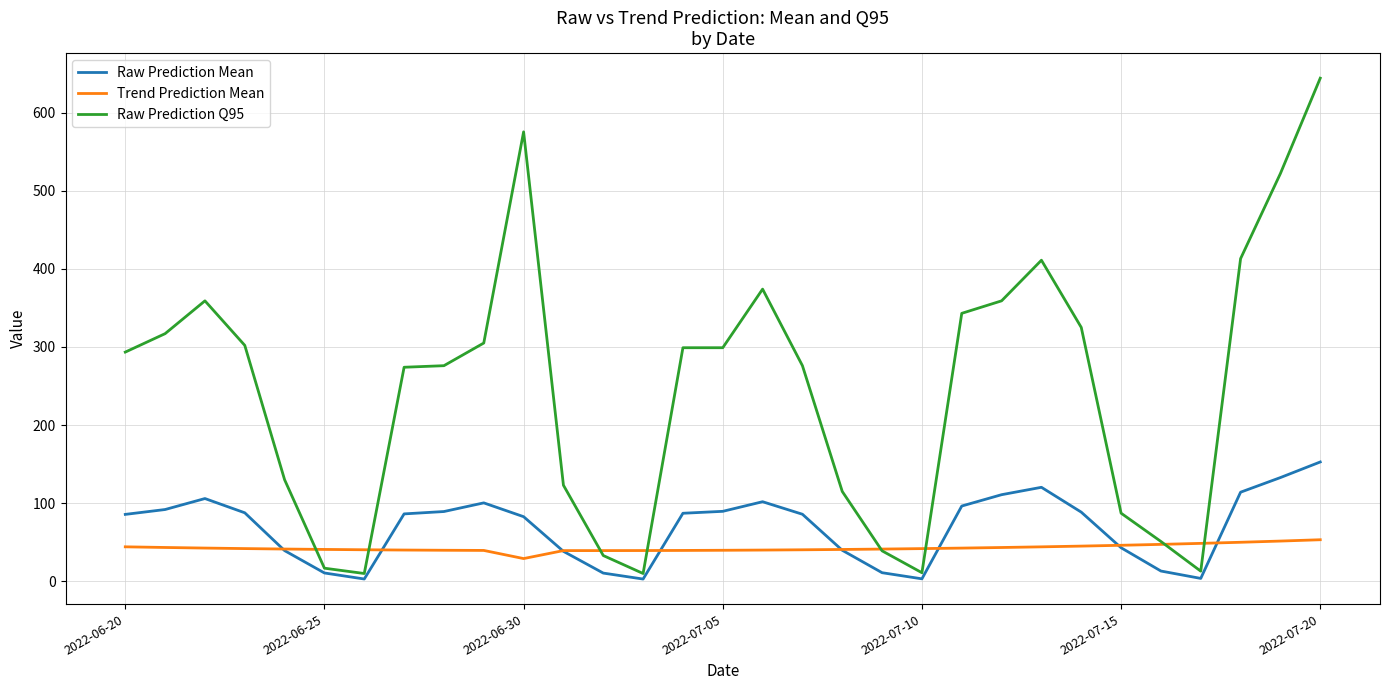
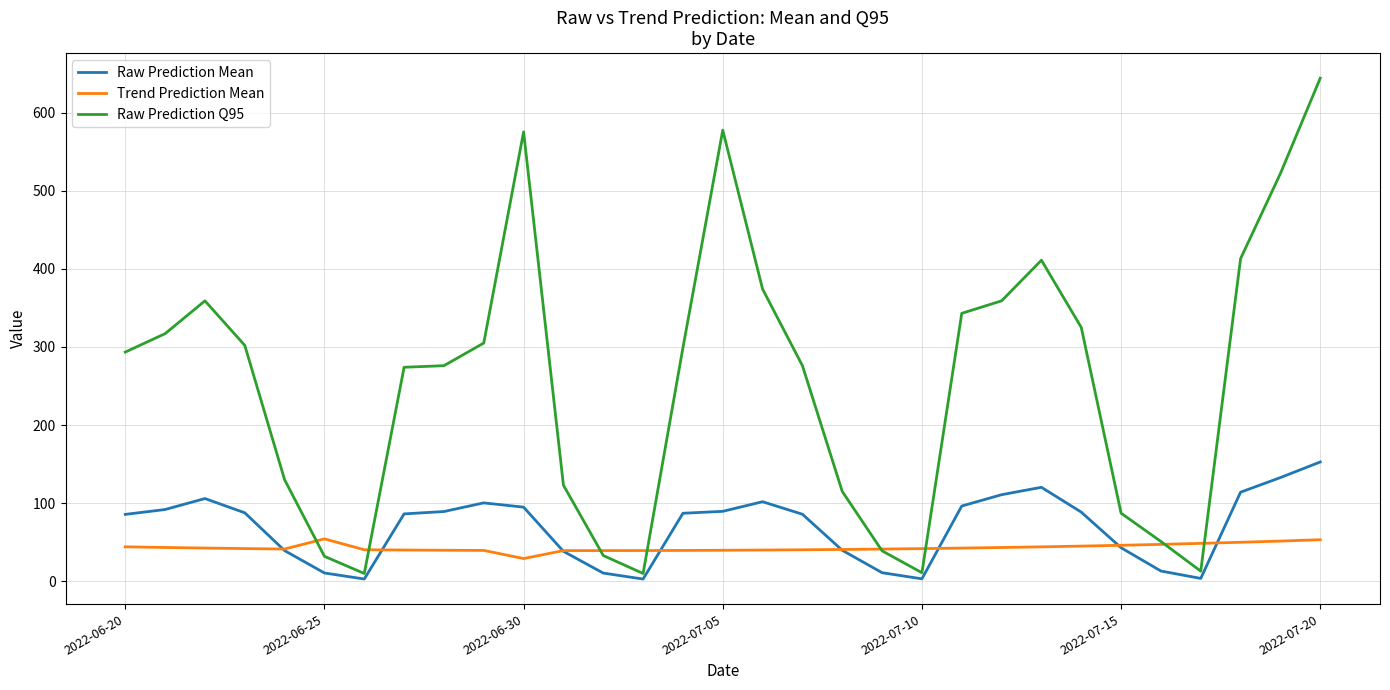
  {
    "Raw Prediction Mean": {
      "2022-06-20": 90,
      "2022-06-25": 10,
-     "2022-06-30": 80,
+     "2022-06-30": 90,
      "2022-07-05": 90,
      "2022-07-10": 0,
      "2022-07-20": 150
    },
    "Trend Prediction Mean": {
      "2022-06-20": 40,
-     "2022-06-25": 40,
+     "2022-06-25": 50,
      "2022-06-30": 30,
      "2022-07-05": 40,
      "2022-07-10": 40,
      "2022-07-20": 50
    },
    "Raw Prediction Q95": {
      "2022-06-20": 290,
-     "2022-06-25": 20,
+     "2022-06-25": 30,
      "2022-06-30": 580,
-     "2022-07-05": 300,
+     "2022-07-05": 580,
      "2022-07-10": 10,
      "2022-07-15": 90,
      "2022-07-20": 640
    }
  }
